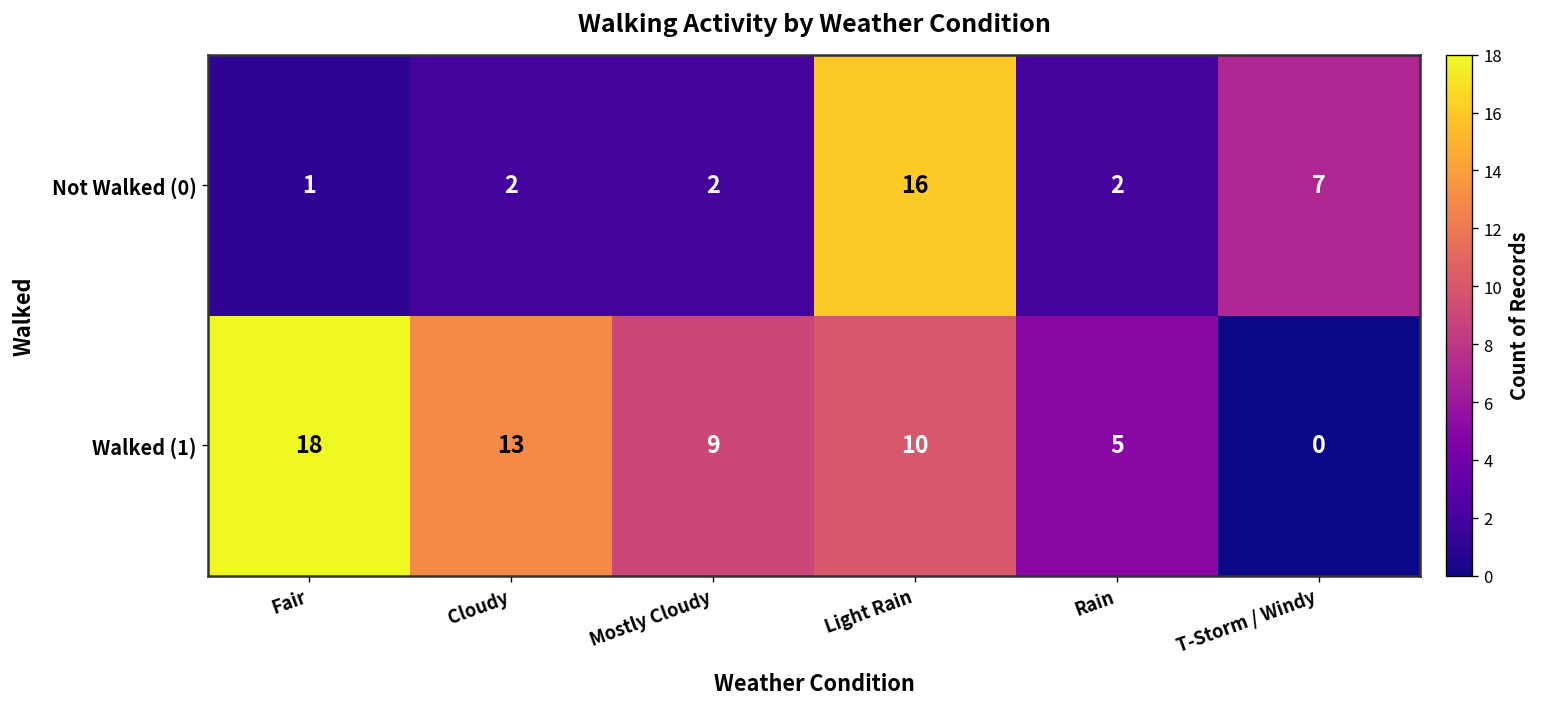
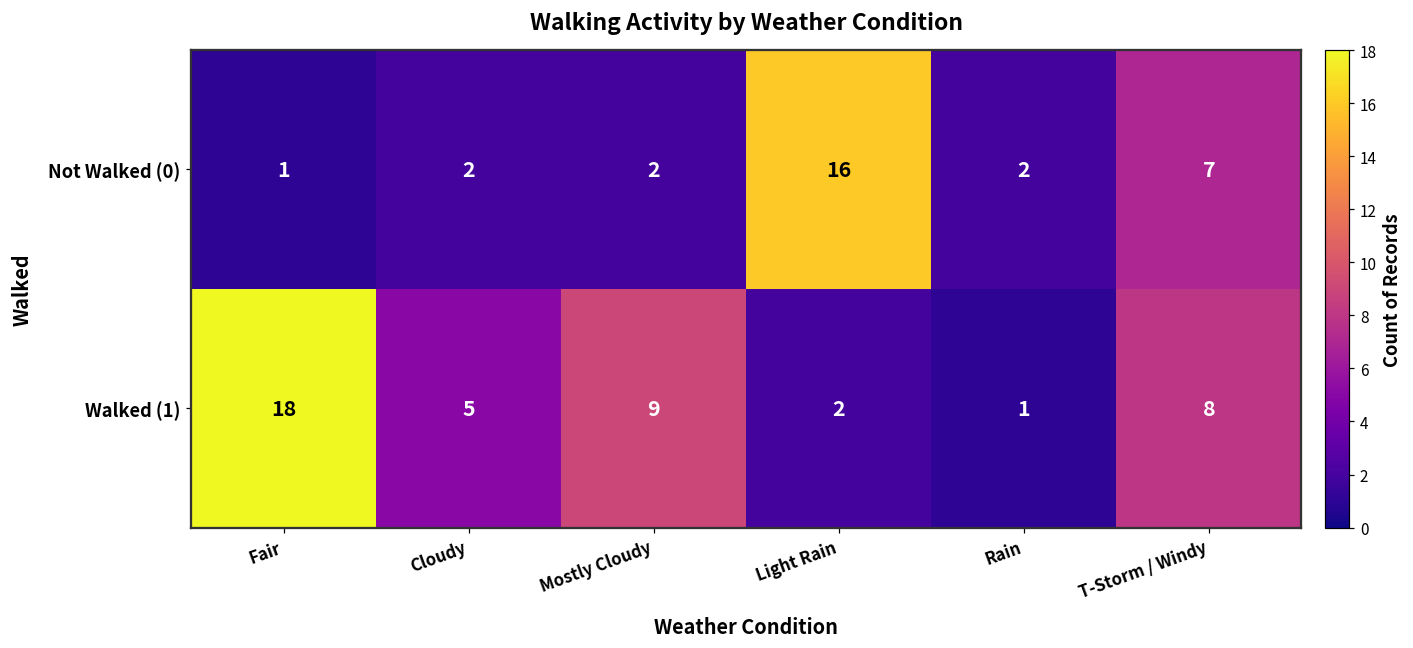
  {
    "Not Walked (0)": {
      "Fair": 1,
      "Cloudy": 2,
      "Mostly Cloudy": 2,
      "Light Rain": 16,
      "Rain": 2,
      "T-Storm / Windy": 7
    },
    "Walked (1)": {
      "Fair": 18,
-     "Cloudy": 13,
+     "Cloudy": 5,
      "Mostly Cloudy": 9,
-     "Light Rain": 10,
-     "Rain": 5,
-     "T-Storm / Windy": 0
+     "Light Rain": 2,
+     "Rain": 1,
+     "T-Storm / Windy": 8
    }
  }
